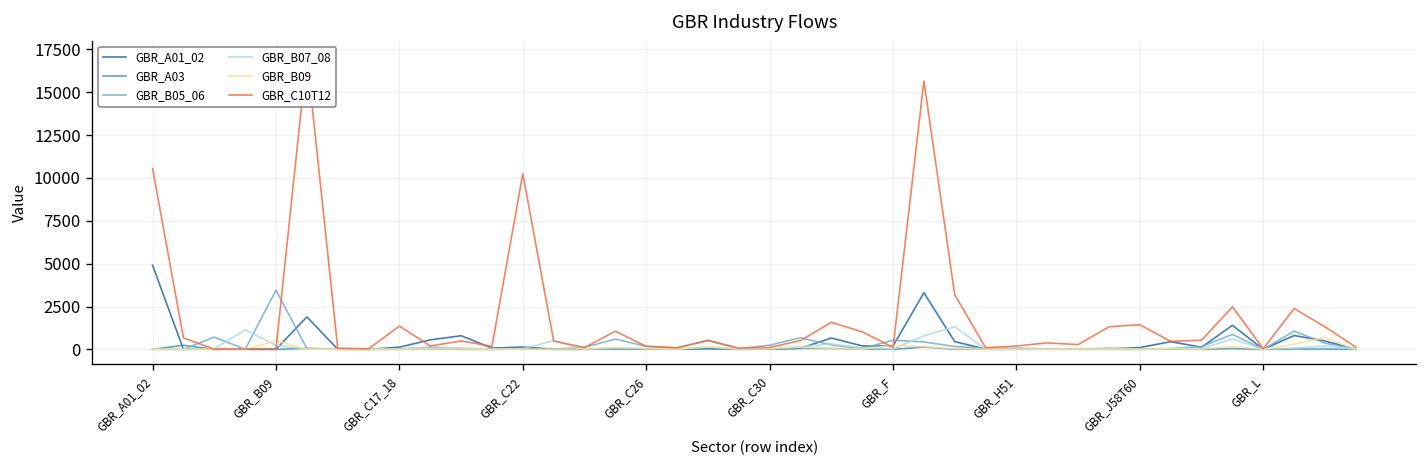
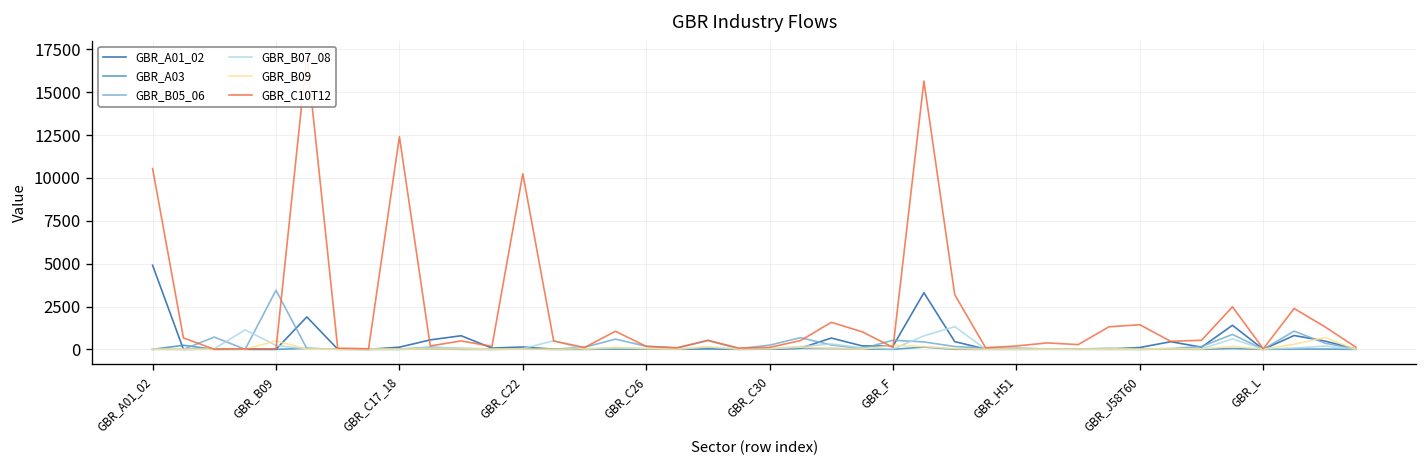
  {
    "GBR_A01_02": {
      "GBR_A01_02": 4900
    },
    "GBR_B07_08": {
      "GBR_B09": 200
    },
    "GBR_B09": {
      "GBR_B09": 500
    },
    "GBR_C10T12": {
      "GBR_A01_02": 10500,
-     "GBR_C17_18": 1400,
+     "GBR_C17_18": 12400,
      "GBR_C22": 10200,
      "GBR_J58T60": 1400
    }
  }
